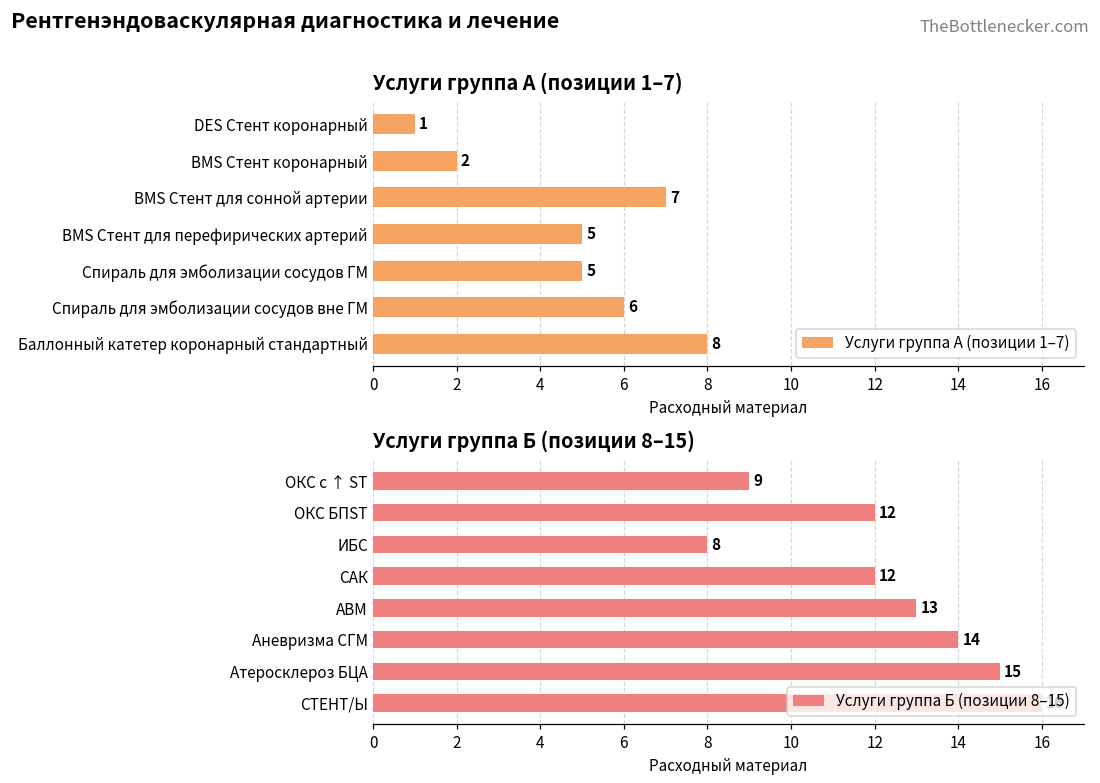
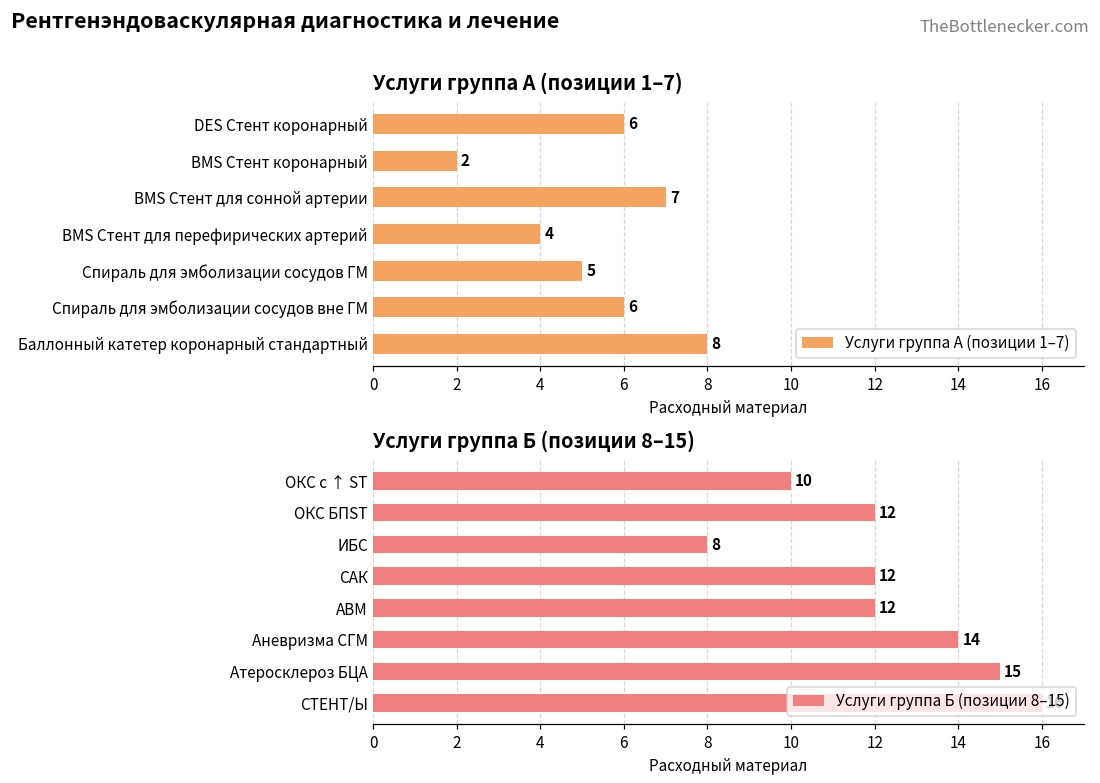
  {
    "Услуги группа А (позиции 1–7)": {
-     "DES Стент коронарный": 1,
+     "DES Стент коронарный": 6,
      "BMS Стент коронарный": 2,
      "BMS Стент для сонной артерии": 7,
-     "BMS Стент для перефирических артерий": 5,
+     "BMS Стент для перефирических артерий": 4,
      "Спираль для эмболизации сосудов ГМ": 5,
      "Спираль для эмболизации сосудов вне ГМ": 6,
      "Баллонный катетер коронарный стандартный": 8
    },
    "Услуги группа Б (позиции 8–15)": {
-     "ОКС с ↑ ST": 9,
+     "ОКС с ↑ ST": 10,
      "ОКС БПST": 12,
      "ИБС": 8,
      "САК": 12,
-     "АВМ": 13,
+     "АВМ": 12,
      "Аневризма СГМ": 14,
      "Атеросклероз БЦА": 15
    }
  }
